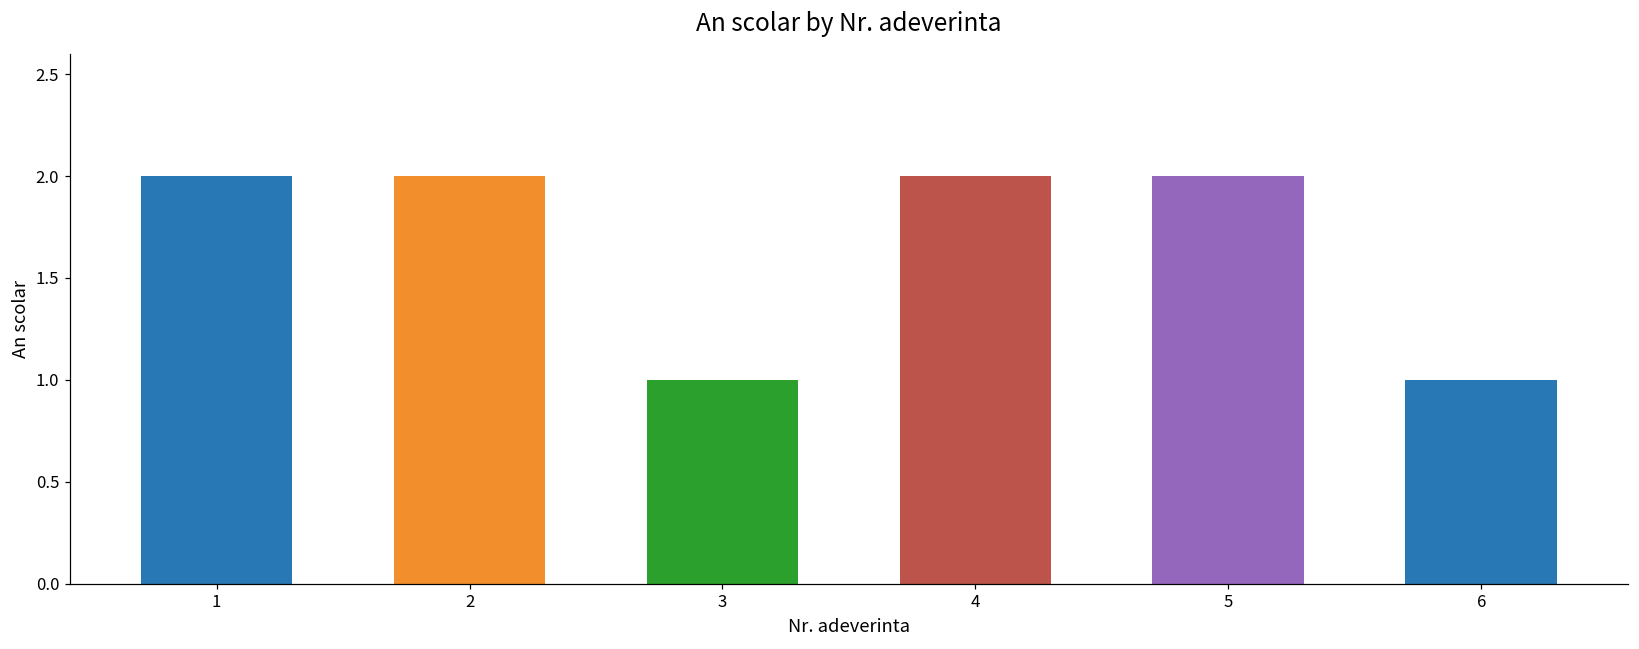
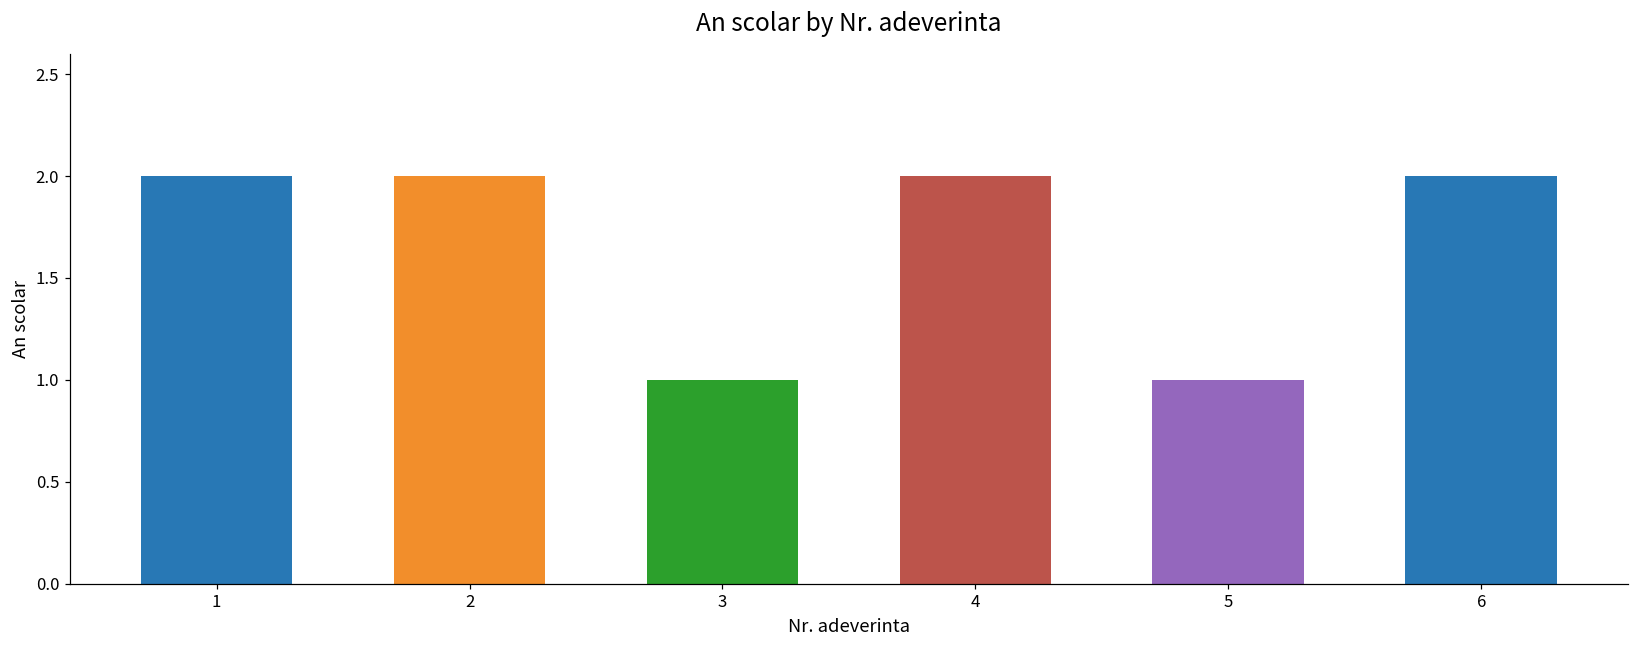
  {
    "1": 2,
    "2": 2,
    "3": 1,
    "4": 2,
-   "5": 2,
-   "6": 1
+   "5": 1,
+   "6": 2
  }
